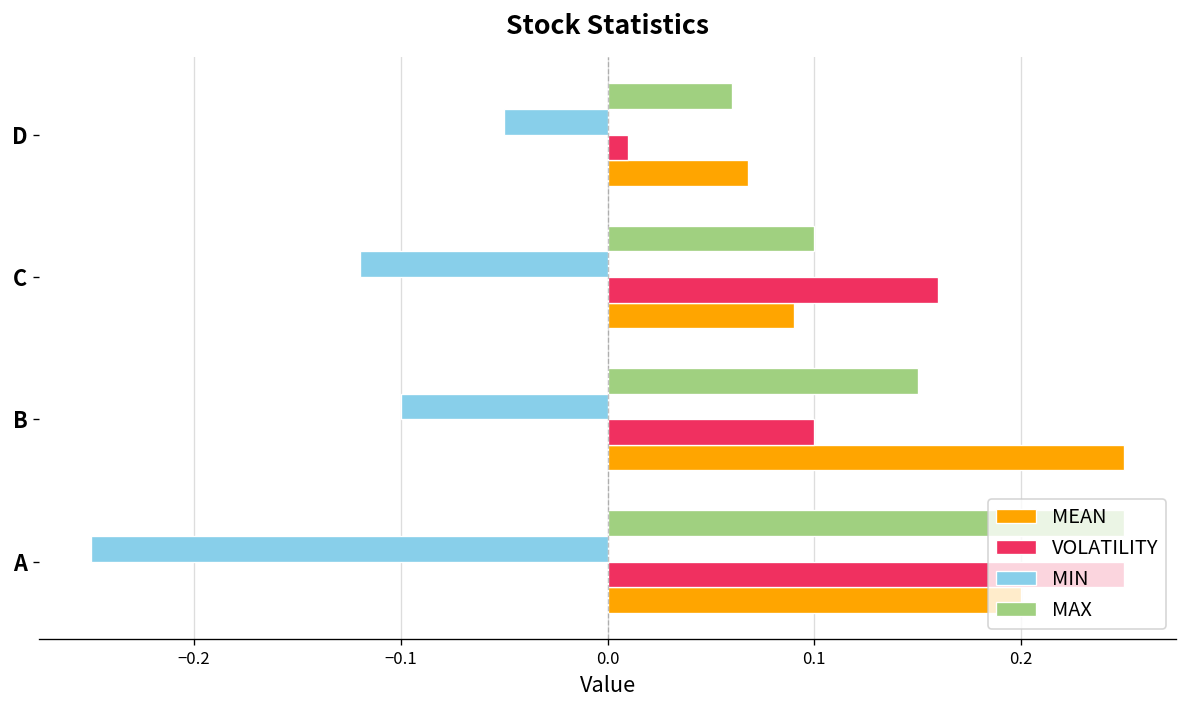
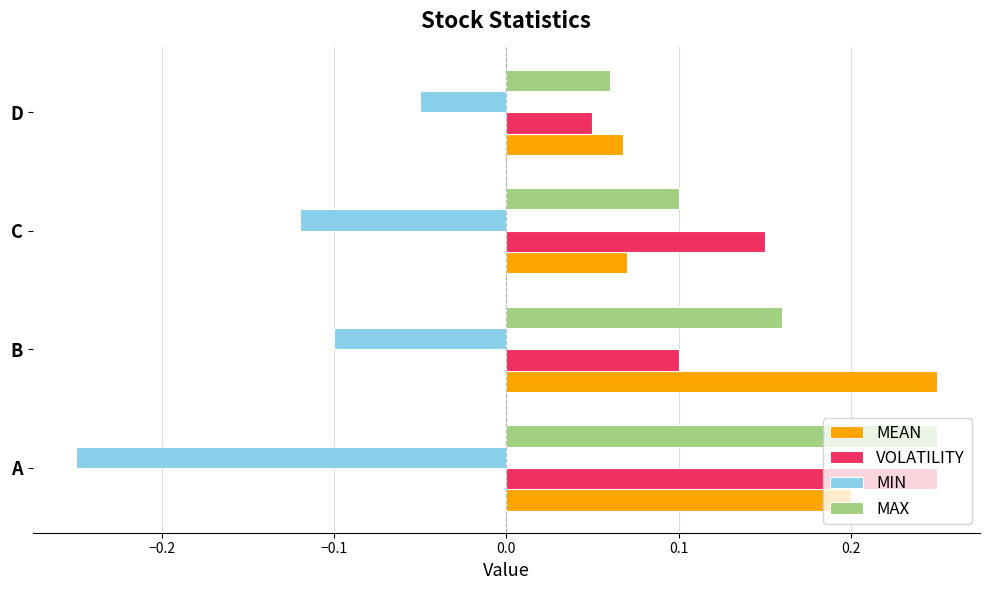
  {
    "MEAN": {
      "D": 0.068,
-     "C": 0.09,
+     "C": 0.07,
      "B": 0.25
    },
    "VOLATILITY": {
-     "D": 0.01,
-     "C": 0.16,
+     "D": 0.05,
+     "C": 0.15,
      "B": 0.10
    },
    "MIN": {
      "D": -0.05,
      "C": -0.12,
      "B": -0.10,
      "A": -0.25
    },
    "MAX": {
      "D": 0.06,
      "C": 0.10,
-     "B": 0.15
+     "B": 0.16
    }
  }
